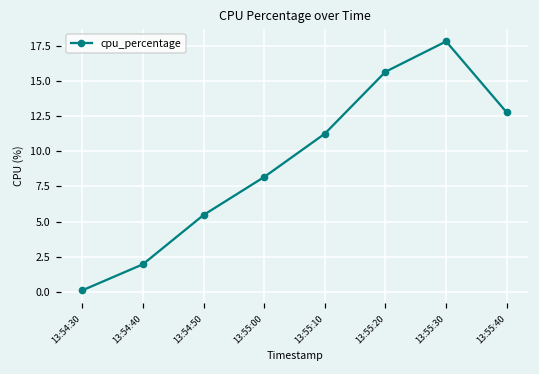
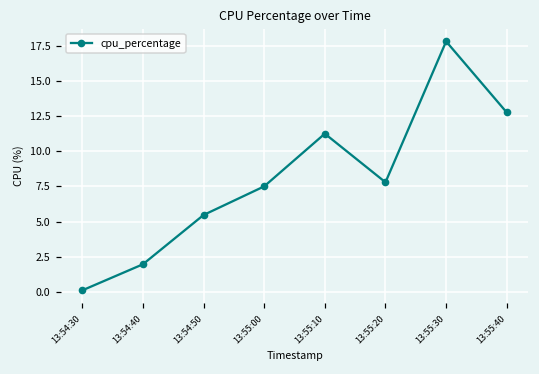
  {
    "13:54:30": 0.1,
    "13:54:40": 2.0,
    "13:54:50": 5.5,
-   "13:55:00": 8.2,
+   "13:55:00": 7.5,
    "13:55:10": 11.3,
-   "13:55:20": 15.7,
+   "13:55:20": 7.8,
    "13:55:30": 17.8,
    "13:55:40": 12.8
  }
